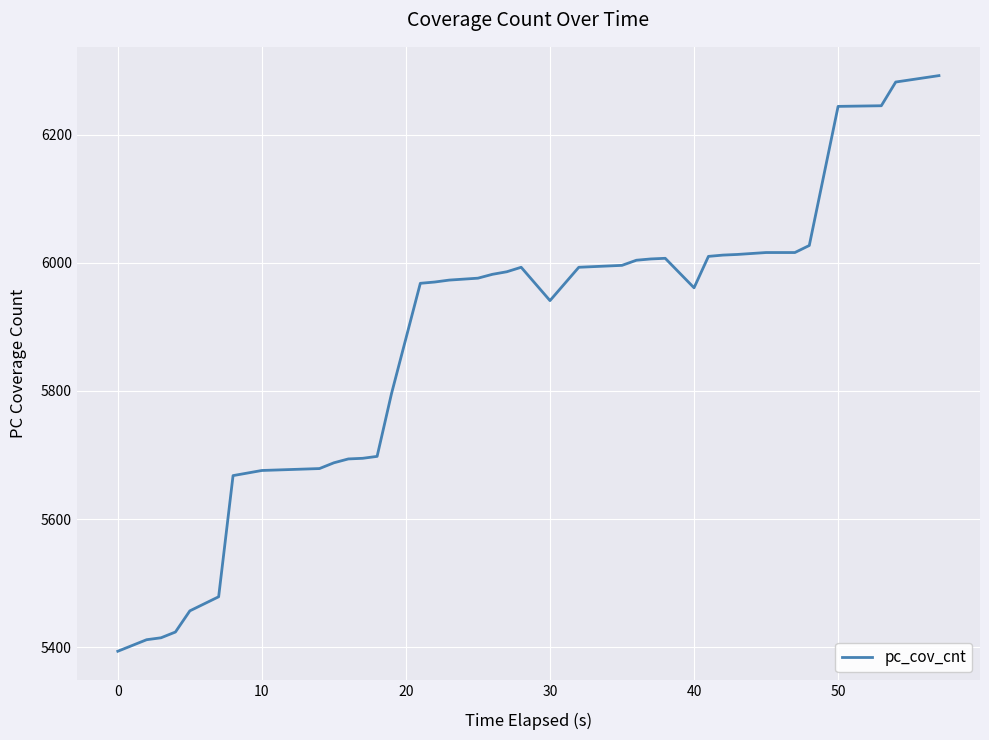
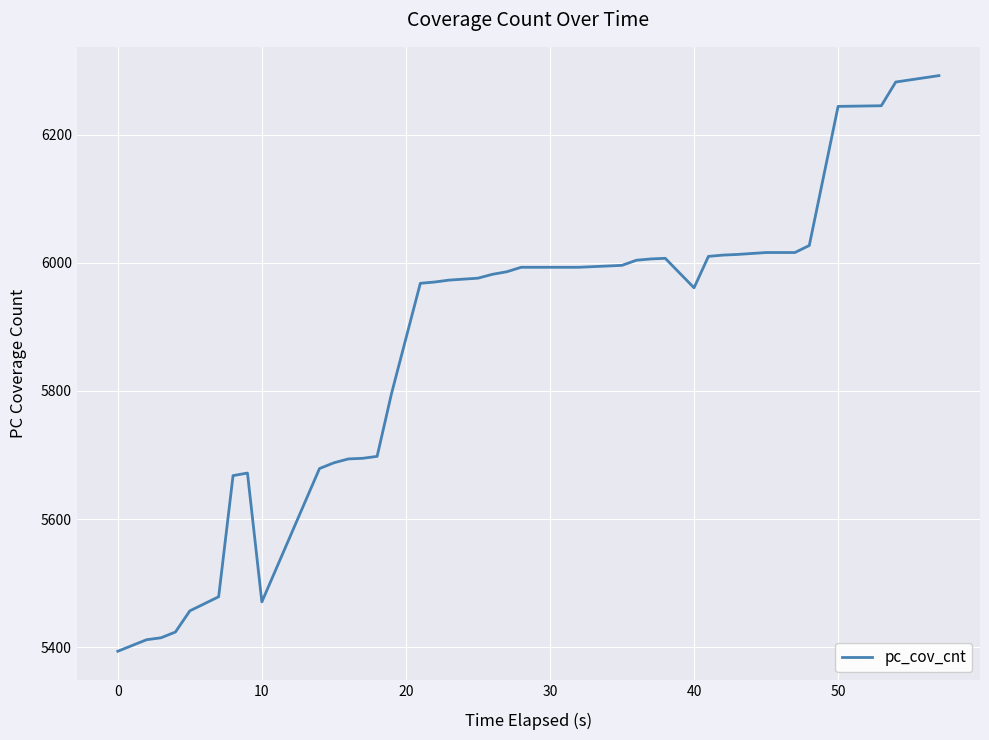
  {
    "0": 5390,
-   "10": 5680,
-   "30": 5940,
+   "10": 5470,
+   "30": 5990,
    "40": 5960,
    "50": 6240
  }
